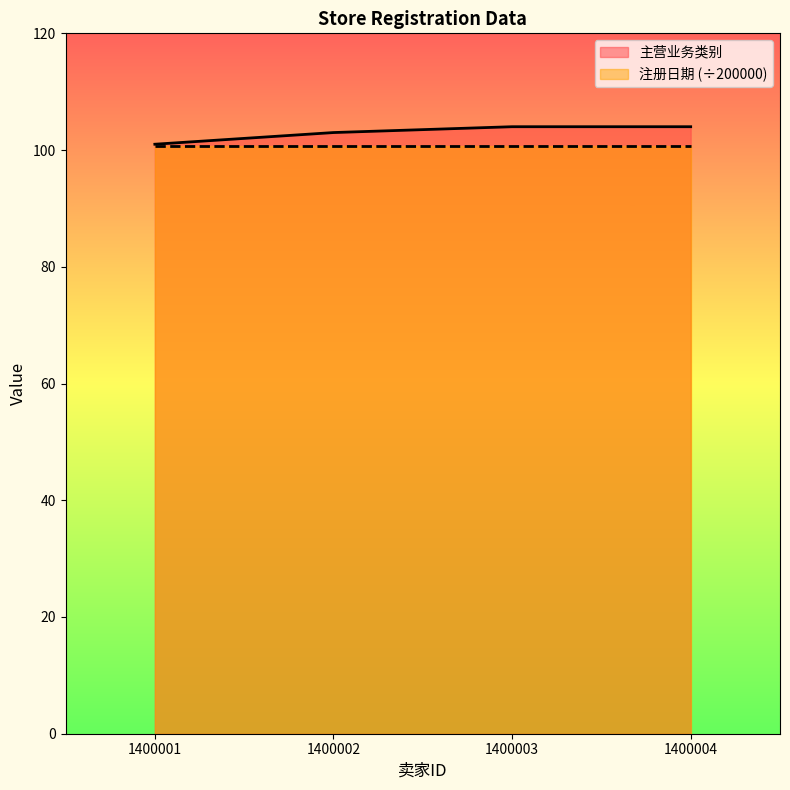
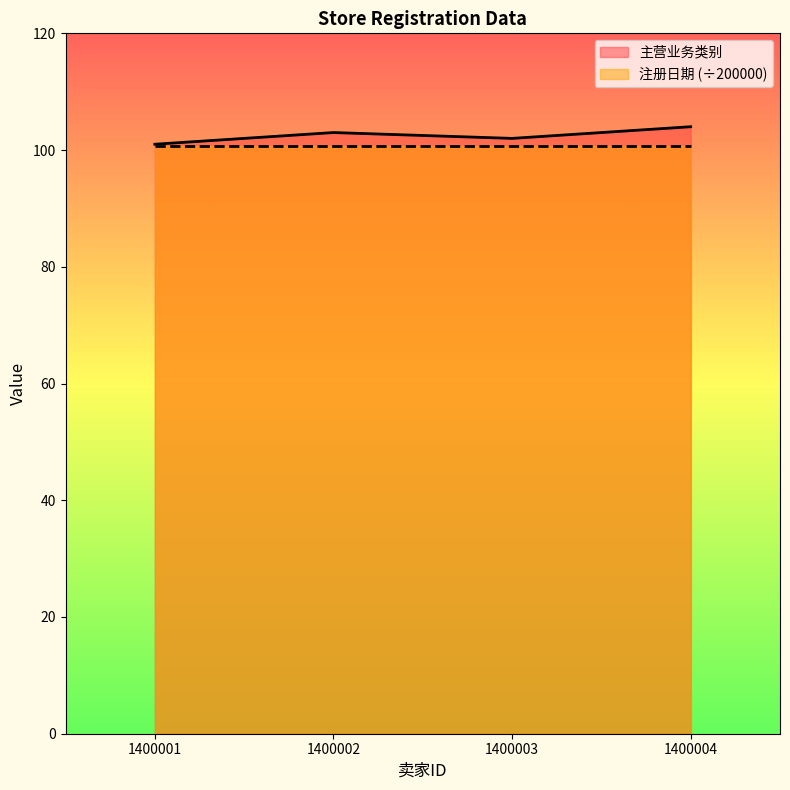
  {
    "主营业务类别": {
      "1400002": 103,
-     "1400003": 104,
+     "1400003": 102,
      "1400004": 104
    },
    "注册日期 (÷200000)": {
      "1400002": 101,
      "1400003": 101,
      "1400004": 101
    }
  }
